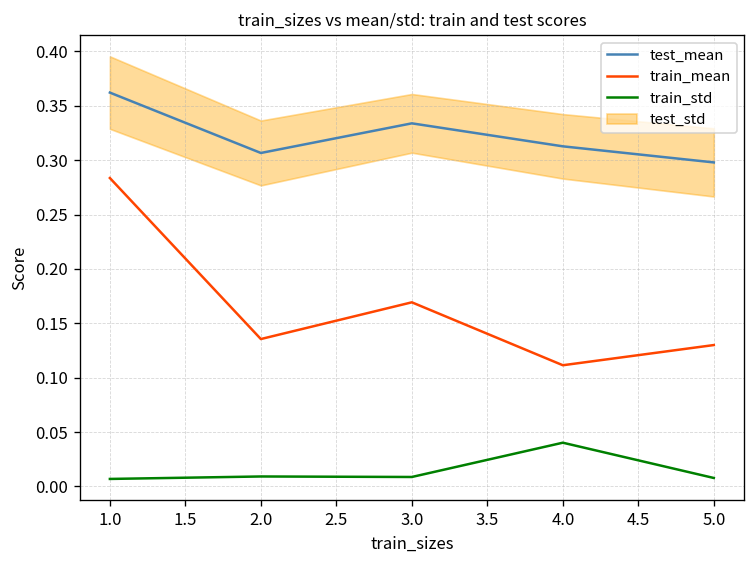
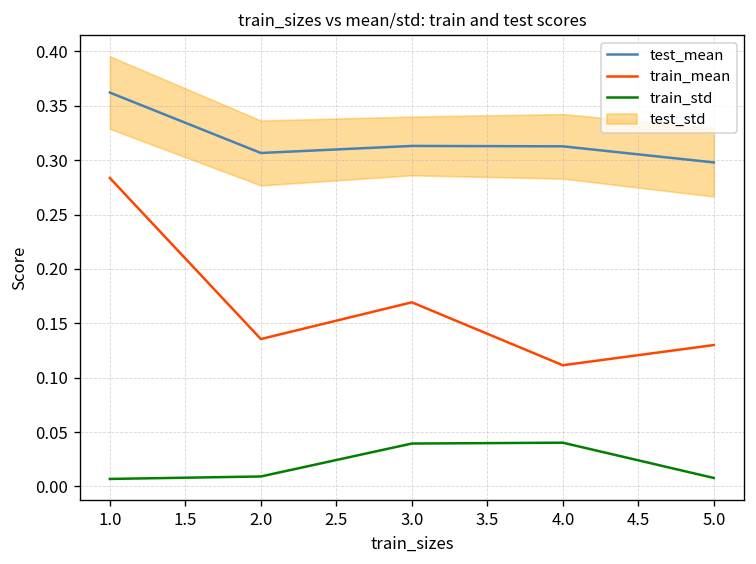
  {
    "test_mean": {
      "1.0": 0.36,
      "2.0": 0.31,
-     "3.0": 0.33,
+     "3.0": 0.31,
      "4.0": 0.31,
      "5.0": 0.30
    },
    "train_mean": {
      "1.0": 0.28,
      "2.0": 0.14,
      "3.0": 0.17,
      "4.0": 0.11,
      "5.0": 0.13
    },
    "train_std": {
      "1.0": 0.01,
      "2.0": 0.01,
-     "3.0": 0.01,
+     "3.0": 0.04,
      "4.0": 0.04,
      "5.0": 0.01
    }
  }
